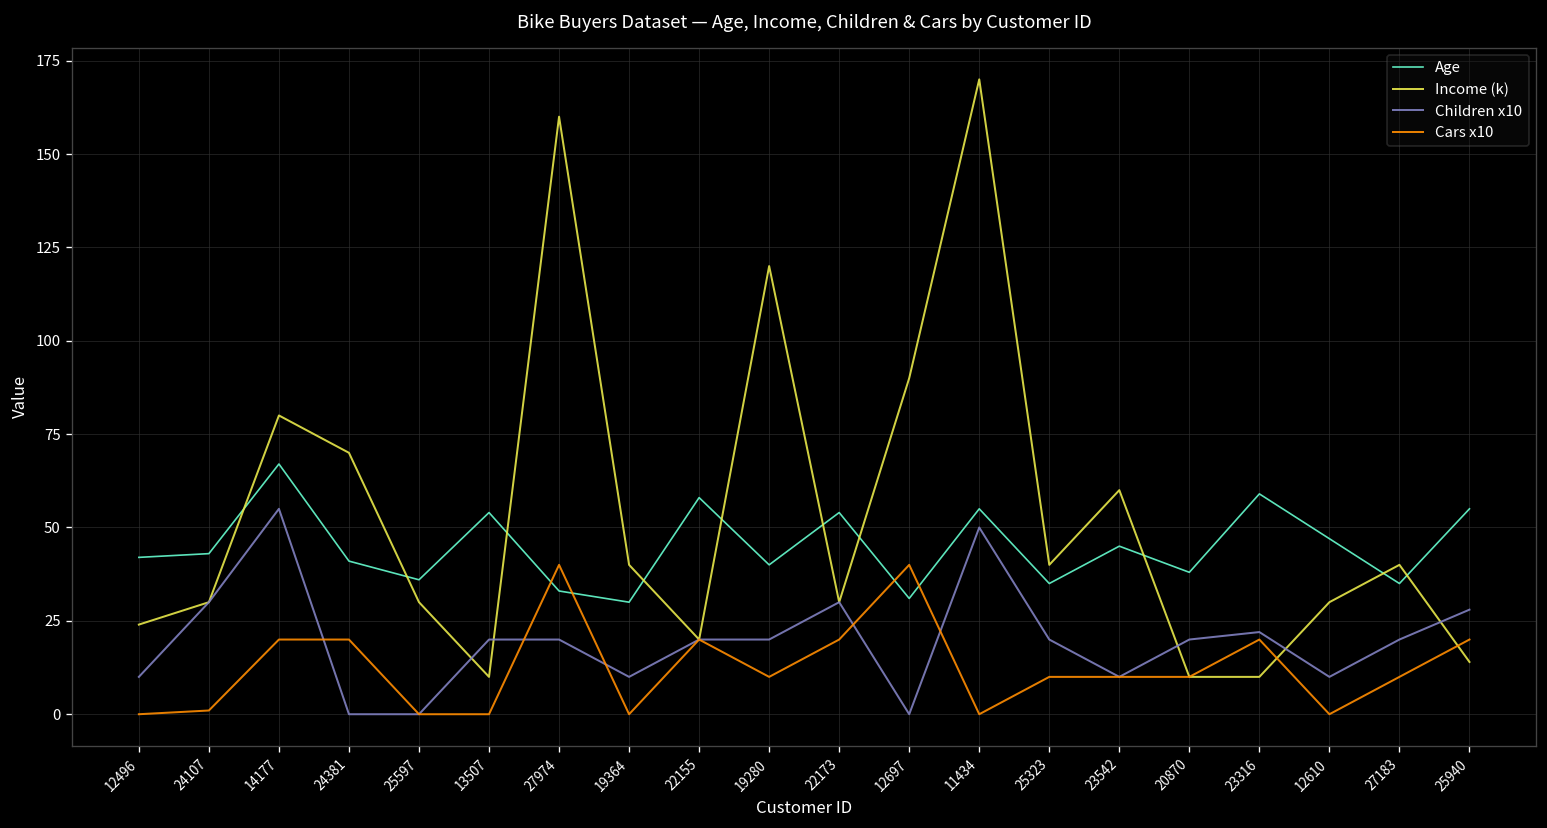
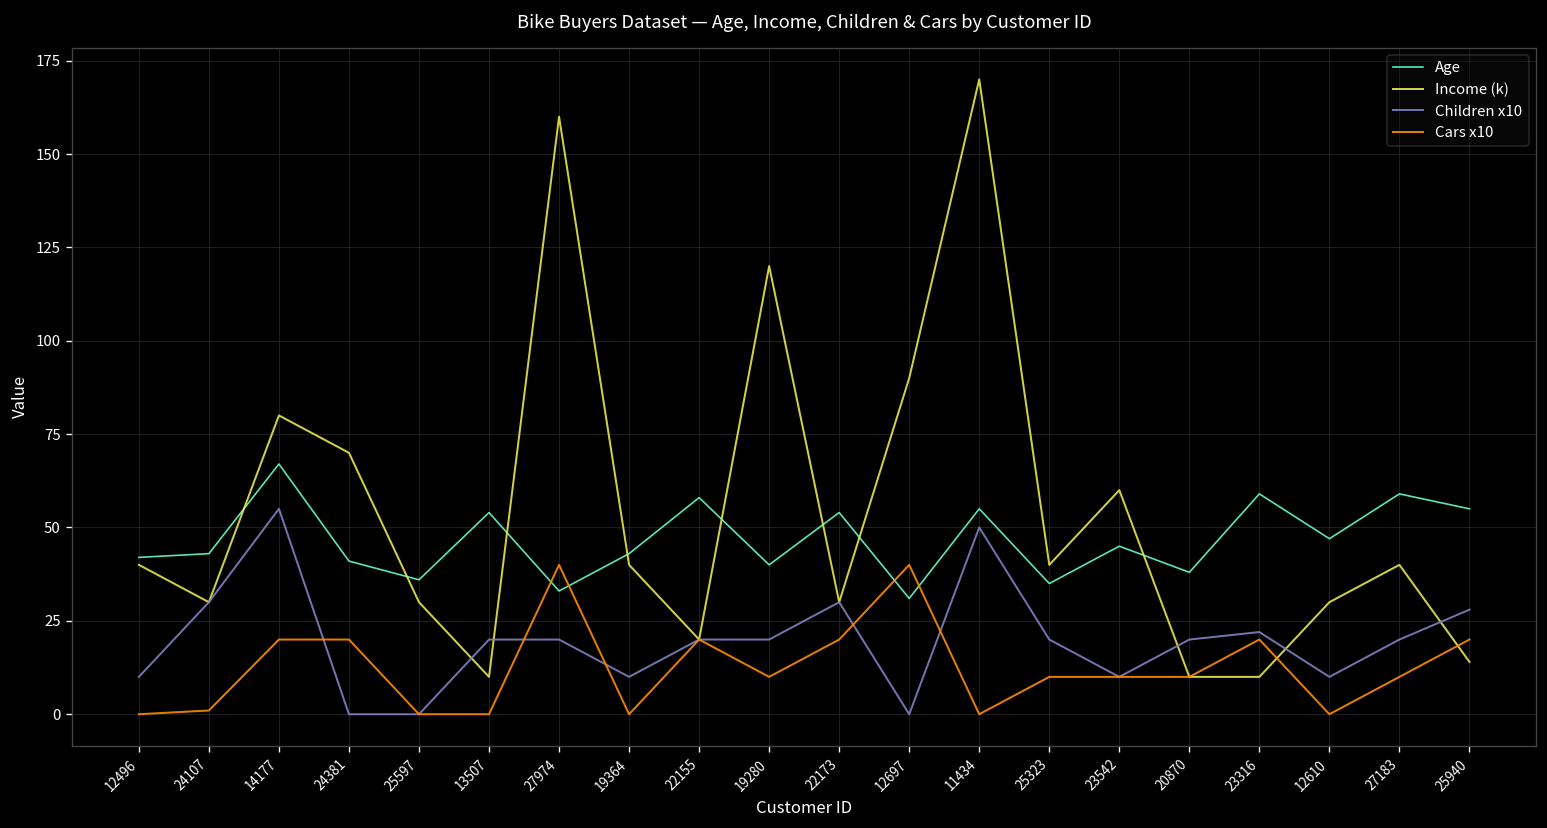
  {
    "Age": {
      "12496": 42,
      "24107": 43,
      "14177": 67,
      "24381": 41,
      "25597": 36,
      "13507": 54,
      "27974": 33,
-     "19364": 30,
+     "19364": 43,
      "22155": 58,
      "19280": 40,
      "22173": 54,
      "12697": 31,
      "11434": 55,
      "25323": 35,
      "23542": 45,
      "20870": 38,
      "23316": 59,
      "12610": 47,
-     "27183": 35,
+     "27183": 59,
      "25940": 55
    },
    "Income (k)": {
-     "12496": 24,
+     "12496": 40,
      "14177": 80,
      "24381": 70,
      "25597": 30,
      "13507": 10,
      "27974": 160,
      "19364": 40,
      "19280": 120,
      "12697": 90,
      "11434": 170,
      "25323": 40,
      "23542": 60,
      "23316": 10,
      "12610": 30,
      "27183": 40,
      "25940": 14
    },
    "Children x10": {
      "12496": 10,
      "14177": 55,
      "24381": 0,
      "13507": 20,
      "27974": 20,
      "19364": 10,
      "19280": 20,
      "12697": 0,
      "11434": 50,
      "25323": 20,
      "20870": 20,
      "23316": 22,
      "12610": 10,
      "27183": 20,
      "25940": 28
    },
    "Cars x10": {
      "12496": 0,
      "24107": 1,
      "14177": 20,
      "24381": 20,
      "13507": 0,
      "27974": 40,
      "19364": 0,
      "19280": 10,
      "22173": 20,
      "12697": 40,
      "11434": 0,
      "25323": 10,
      "23316": 20,
      "12610": 0,
      "27183": 10,
      "25940": 20
    }
  }
